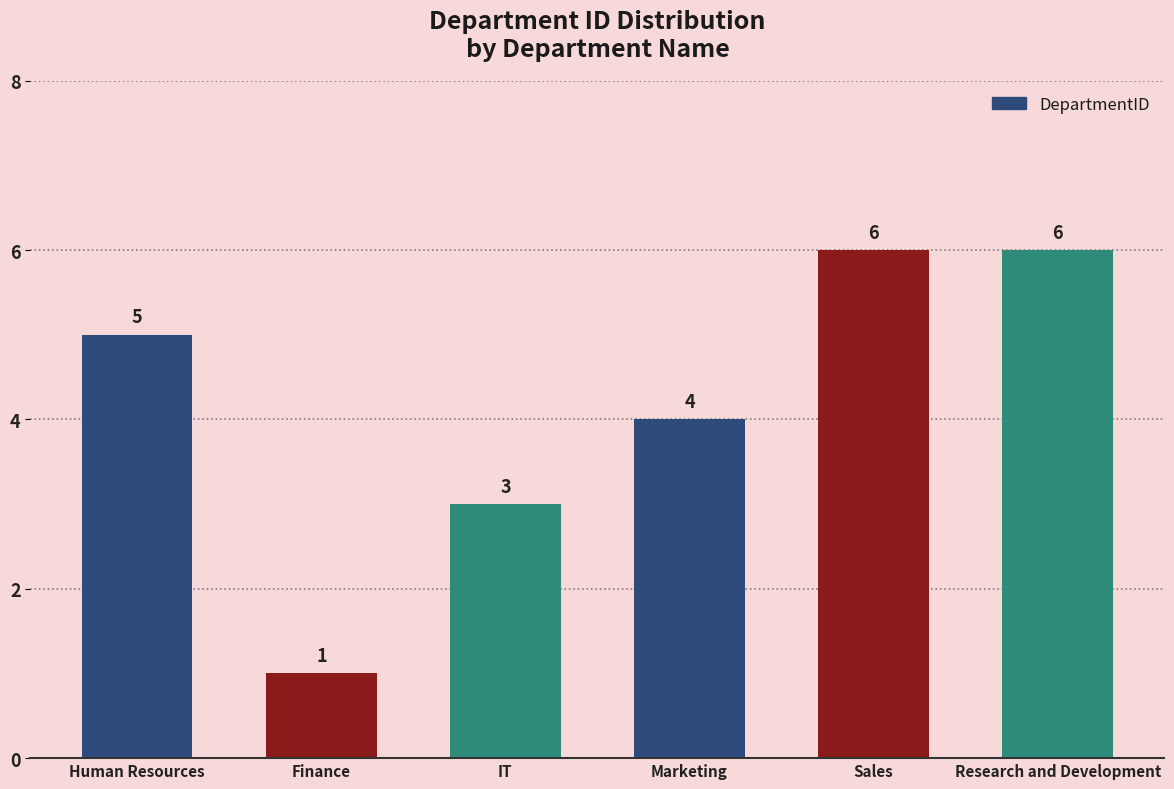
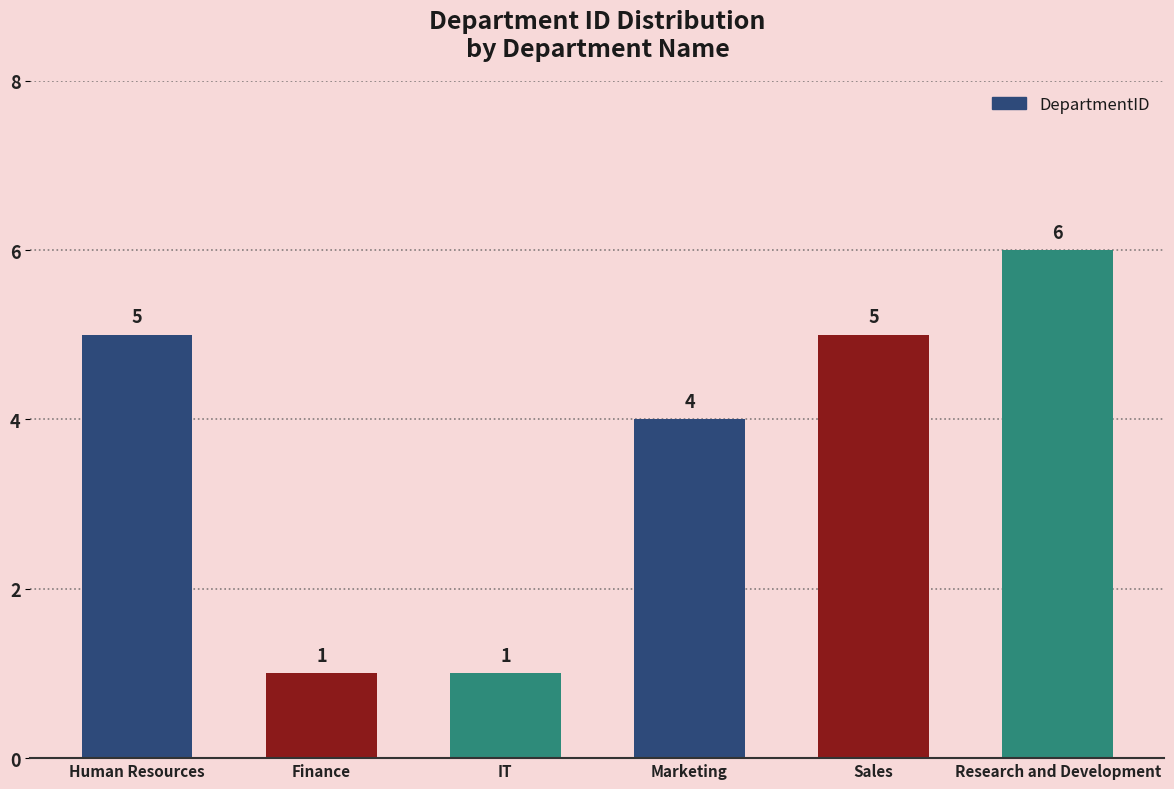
  {
    "Human Resources": 5,
    "Finance": 1,
-   "IT": 3,
+   "IT": 1,
    "Marketing": 4,
-   "Sales": 6,
+   "Sales": 5,
    "Research and Development": 6
  }
